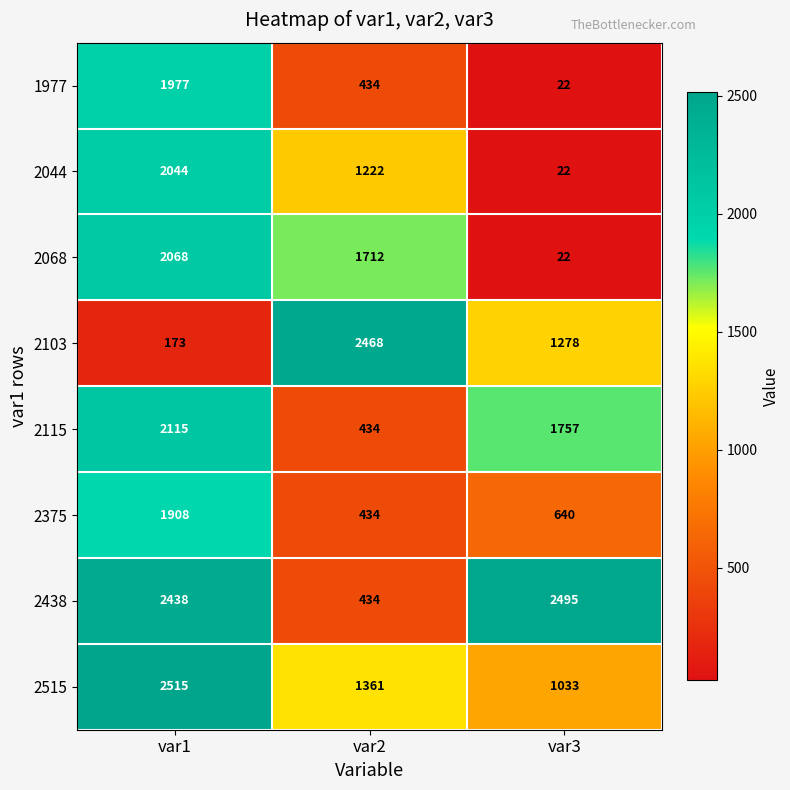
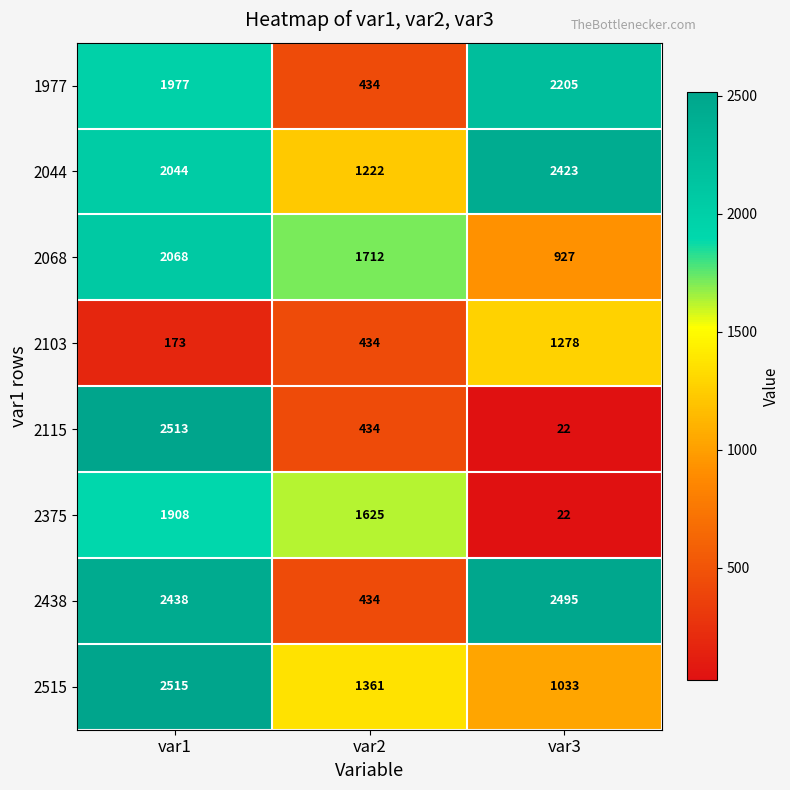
  {
    "1977": {
      "var1": 1977,
      "var2": 434,
-     "var3": 22
+     "var3": 2205
    },
    "2044": {
      "var1": 2044,
      "var2": 1222,
-     "var3": 22
+     "var3": 2423
    },
    "2068": {
      "var1": 2068,
      "var2": 1712,
-     "var3": 22
+     "var3": 927
    },
    "2103": {
      "var1": 173,
-     "var2": 2468,
+     "var2": 434,
      "var3": 1278
    },
    "2115": {
-     "var1": 2115,
+     "var1": 2513,
      "var2": 434,
-     "var3": 1757
+     "var3": 22
    },
    "2375": {
      "var1": 1908,
-     "var2": 434,
-     "var3": 640
+     "var2": 1625,
+     "var3": 22
    },
    "2438": {
      "var1": 2438,
      "var2": 434,
      "var3": 2495
    },
    "2515": {
      "var1": 2515,
      "var2": 1361,
      "var3": 1033
    }
  }
